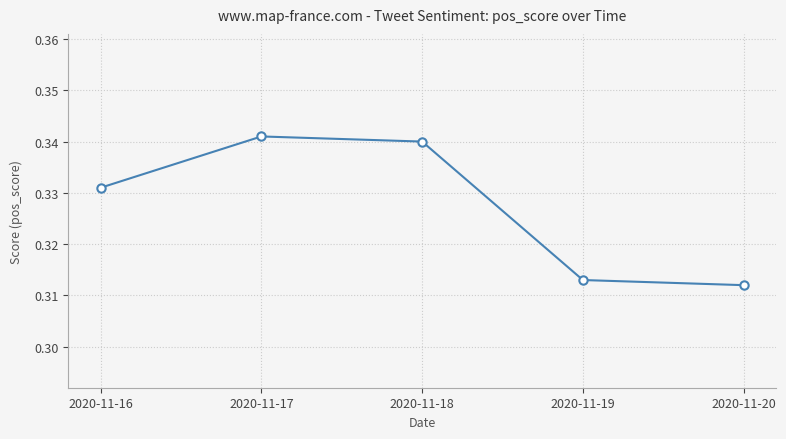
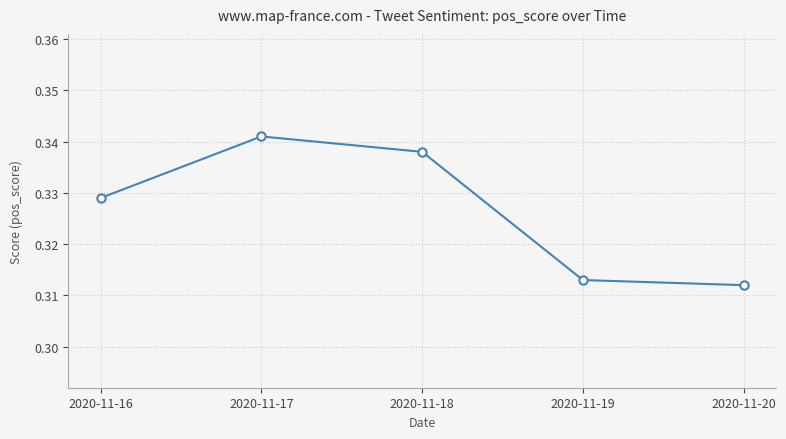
  {
-   "2020-11-16": 0.331,
+   "2020-11-16": 0.329,
    "2020-11-17": 0.341,
-   "2020-11-18": 0.340,
+   "2020-11-18": 0.338,
    "2020-11-19": 0.313,
    "2020-11-20": 0.312
  }
